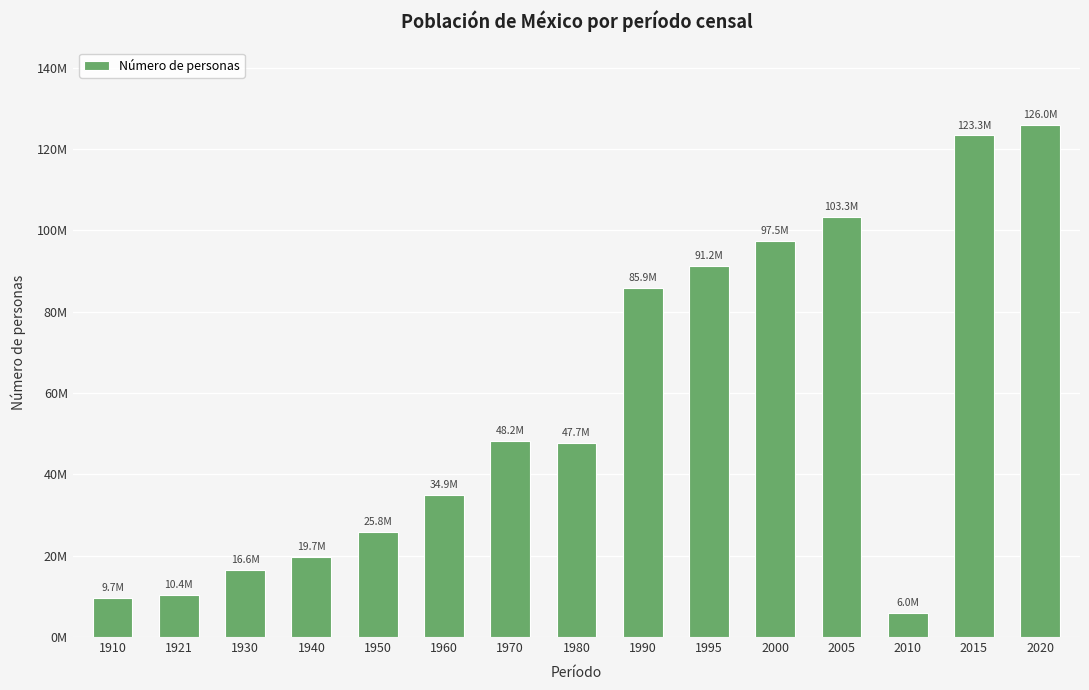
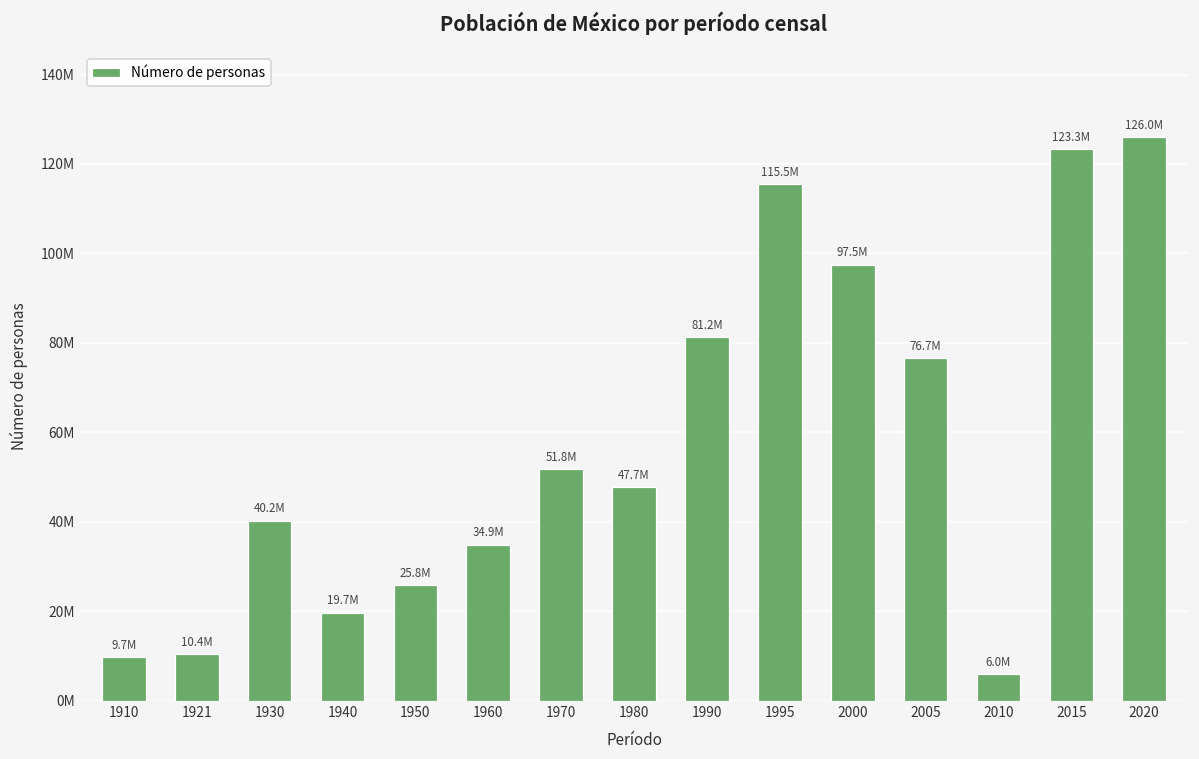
  {
    "1910": "9.7M",
    "1921": "10.4M",
-   "1930": "16.6M",
+   "1930": "40.2M",
    "1940": "19.7M",
    "1950": "25.8M",
    "1960": "34.9M",
-   "1970": "48.2M",
+   "1970": "51.8M",
    "1980": "47.7M",
-   "1990": "85.9M",
-   "1995": "91.2M",
+   "1990": "81.2M",
+   "1995": "115.5M",
    "2000": "97.5M",
-   "2005": "103.3M",
+   "2005": "76.7M",
    "2010": "6.0M",
    "2015": "123.3M",
    "2020": "126.0M"
  }
